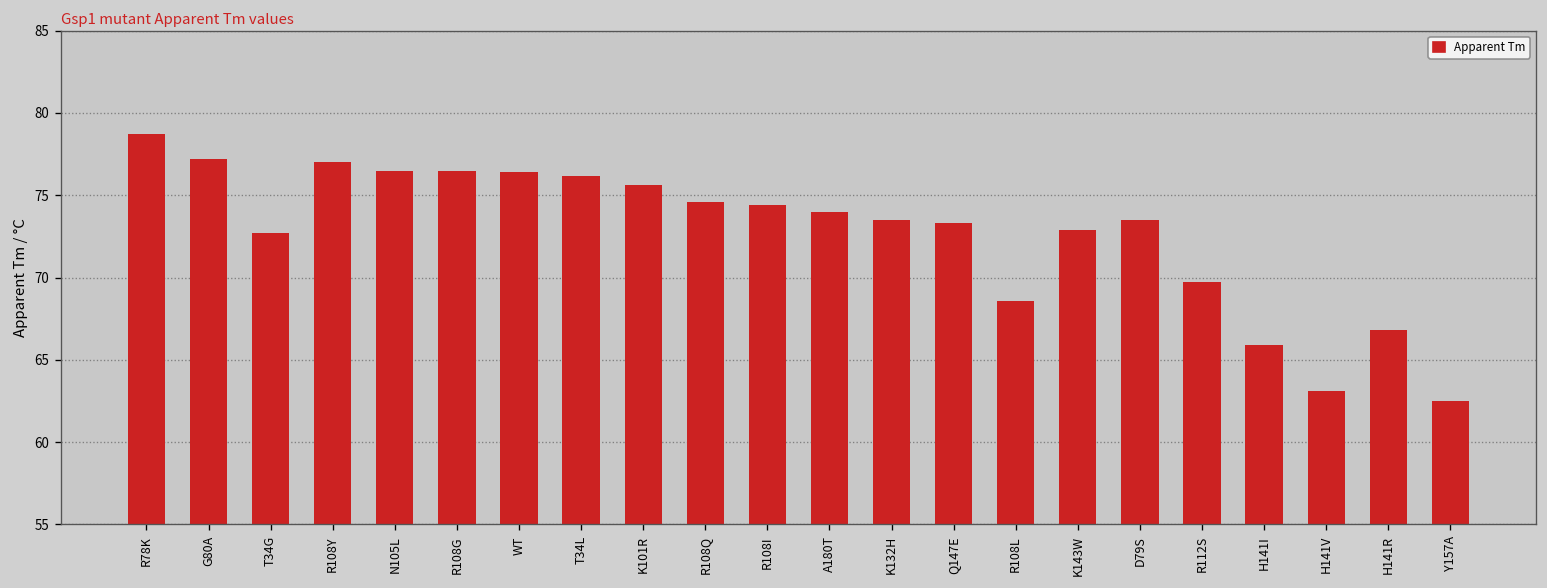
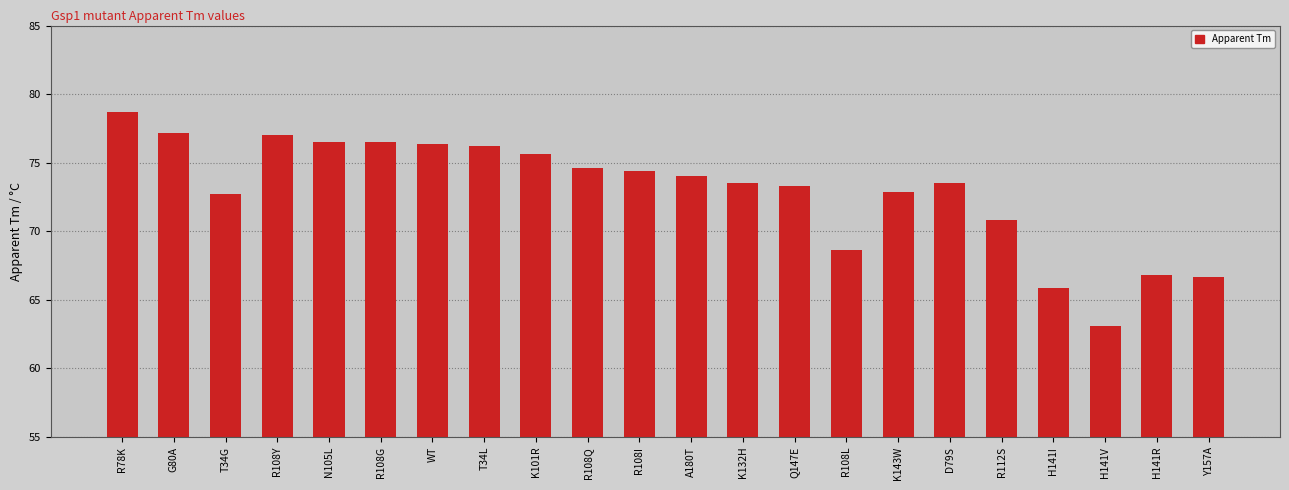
  {
    "R78K": 78.7,
    "G80A": 77.2,
    "T34G": 72.7,
    "R108Y": 77.0,
    "N105L": 76.5,
    "R108G": 76.5,
    "WT": 76.4,
    "T34L": 76.2,
    "K101R": 75.6,
    "R108Q": 74.6,
    "R108I": 74.4,
    "A180T": 74.0,
    "K132H": 73.5,
    "Q147E": 73.3,
    "R108L": 68.6,
    "K143W": 72.9,
    "D79S": 73.5,
-   "R112S": 69.7,
+   "R112S": 70.8,
    "H141I": 65.9,
    "H141V": 63.1,
    "H141R": 66.8,
-   "Y157A": 62.5
+   "Y157A": 66.7
  }
